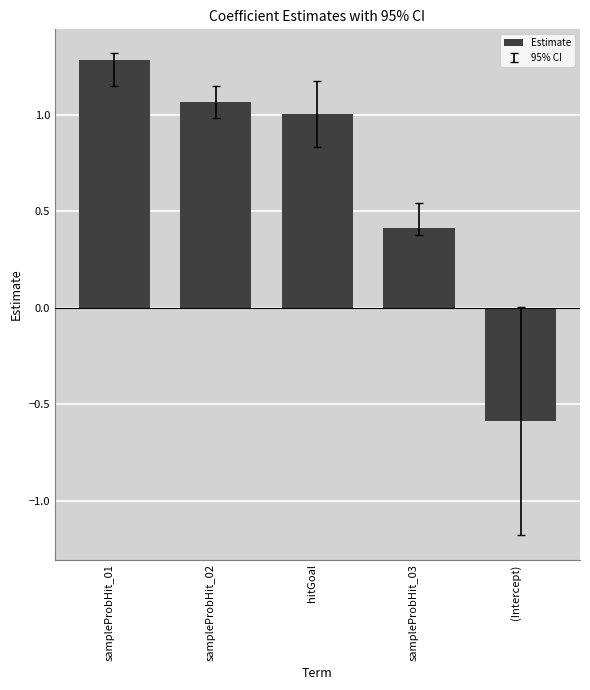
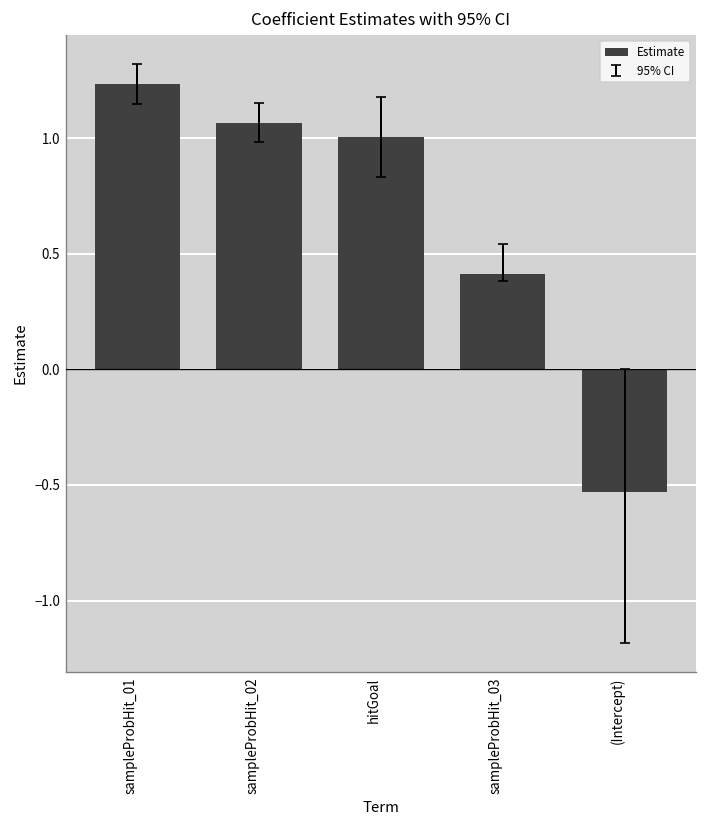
  {
    "Estimate": {
-     "sampleProbHit_01": 1.28,
+     "sampleProbHit_01": 1.23,
      "sampleProbHit_02": 1.07,
      "hitGoal": 1.01,
      "sampleProbHit_03": 0.41,
-     "(Intercept)": -0.59
+     "(Intercept)": -0.53
    }
  }
